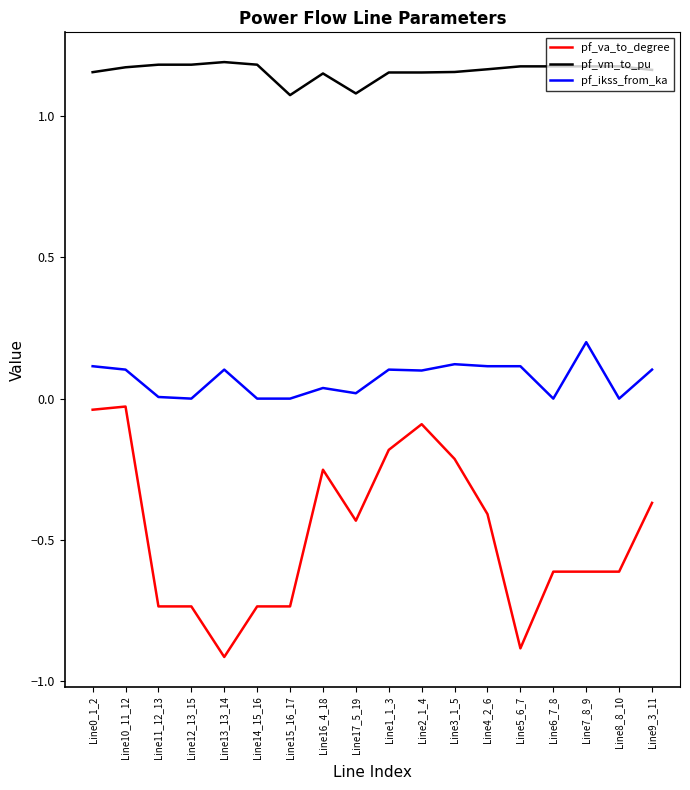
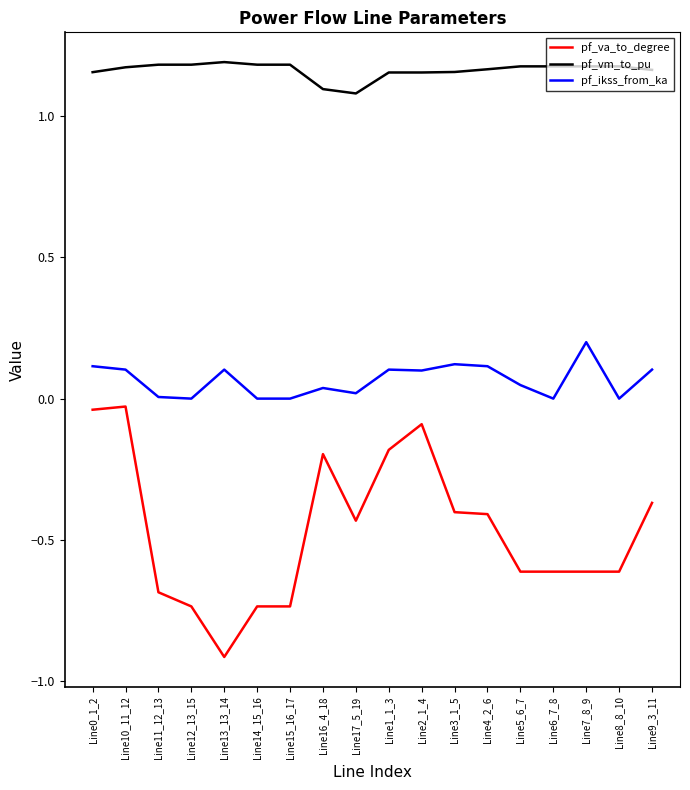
  {
    "pf_va_to_degree": {
      "Line0_1_2": -0.04,
      "Line10_11_12": -0.03,
-     "Line11_12_13": -0.74,
+     "Line11_12_13": -0.69,
      "Line12_13_15": -0.74,
      "Line13_13_14": -0.92,
      "Line14_15_16": -0.74,
      "Line15_16_17": -0.74,
-     "Line16_4_18": -0.25,
+     "Line16_4_18": -0.20,
      "Line17_5_19": -0.43,
      "Line1_1_3": -0.18,
      "Line2_1_4": -0.09,
-     "Line3_1_5": -0.21,
+     "Line3_1_5": -0.40,
      "Line4_2_6": -0.41,
-     "Line5_6_7": -0.88,
+     "Line5_6_7": -0.61,
      "Line6_7_8": -0.61,
      "Line7_8_9": -0.61,
      "Line8_8_10": -0.61,
      "Line9_3_11": -0.37
    },
    "pf_vm_to_pu": {
      "Line0_1_2": 1.16,
      "Line10_11_12": 1.17,
      "Line11_12_13": 1.18,
      "Line12_13_15": 1.18,
      "Line13_13_14": 1.19,
      "Line14_15_16": 1.18,
-     "Line15_16_17": 1.08,
-     "Line16_4_18": 1.15,
+     "Line15_16_17": 1.18,
+     "Line16_4_18": 1.10,
      "Line17_5_19": 1.08,
      "Line1_1_3": 1.16,
      "Line2_1_4": 1.16,
      "Line3_1_5": 1.16,
      "Line4_2_6": 1.17,
      "Line5_6_7": 1.18
    },
    "pf_ikss_from_ka": {
      "Line0_1_2": 0.11,
      "Line10_11_12": 0.10,
      "Line11_12_13": 0.01,
      "Line12_13_15": 0.00,
      "Line13_13_14": 0.10,
      "Line14_15_16": 0.00,
      "Line15_16_17": 0.00,
      "Line16_4_18": 0.04,
      "Line17_5_19": 0.02,
      "Line1_1_3": 0.10,
      "Line2_1_4": 0.10,
      "Line3_1_5": 0.12,
      "Line4_2_6": 0.11,
-     "Line5_6_7": 0.11,
+     "Line5_6_7": 0.05,
      "Line6_7_8": 0.00,
      "Line7_8_9": 0.20,
      "Line8_8_10": 0.00,
      "Line9_3_11": 0.10
    }
  }
